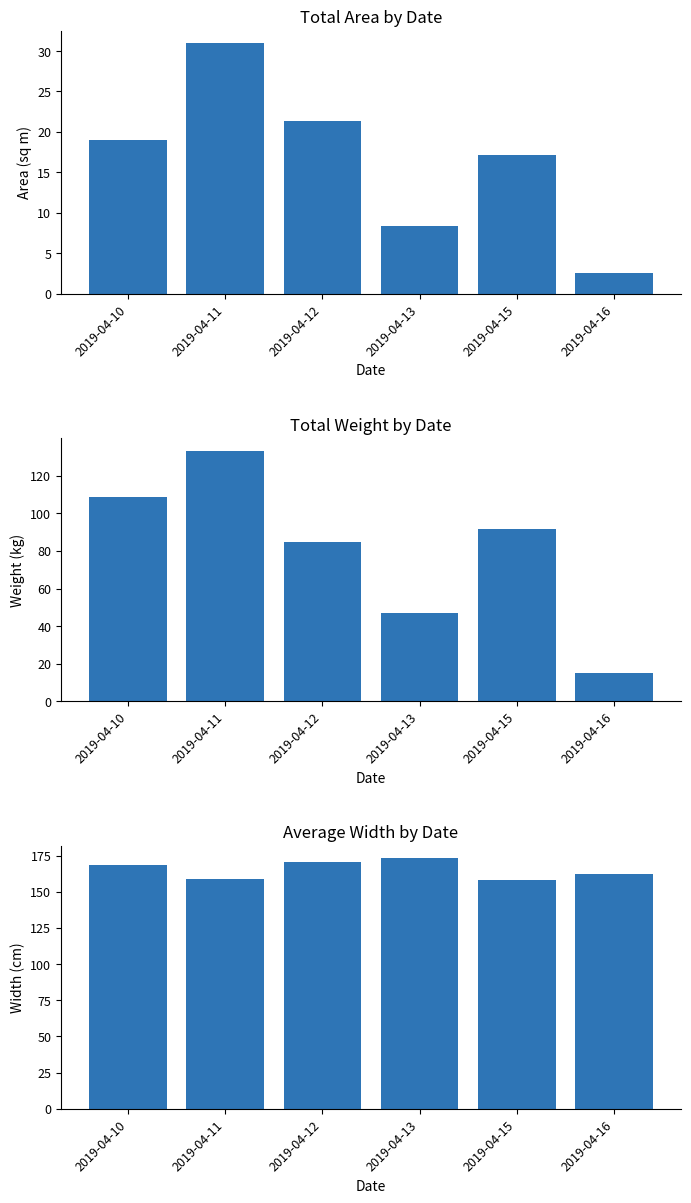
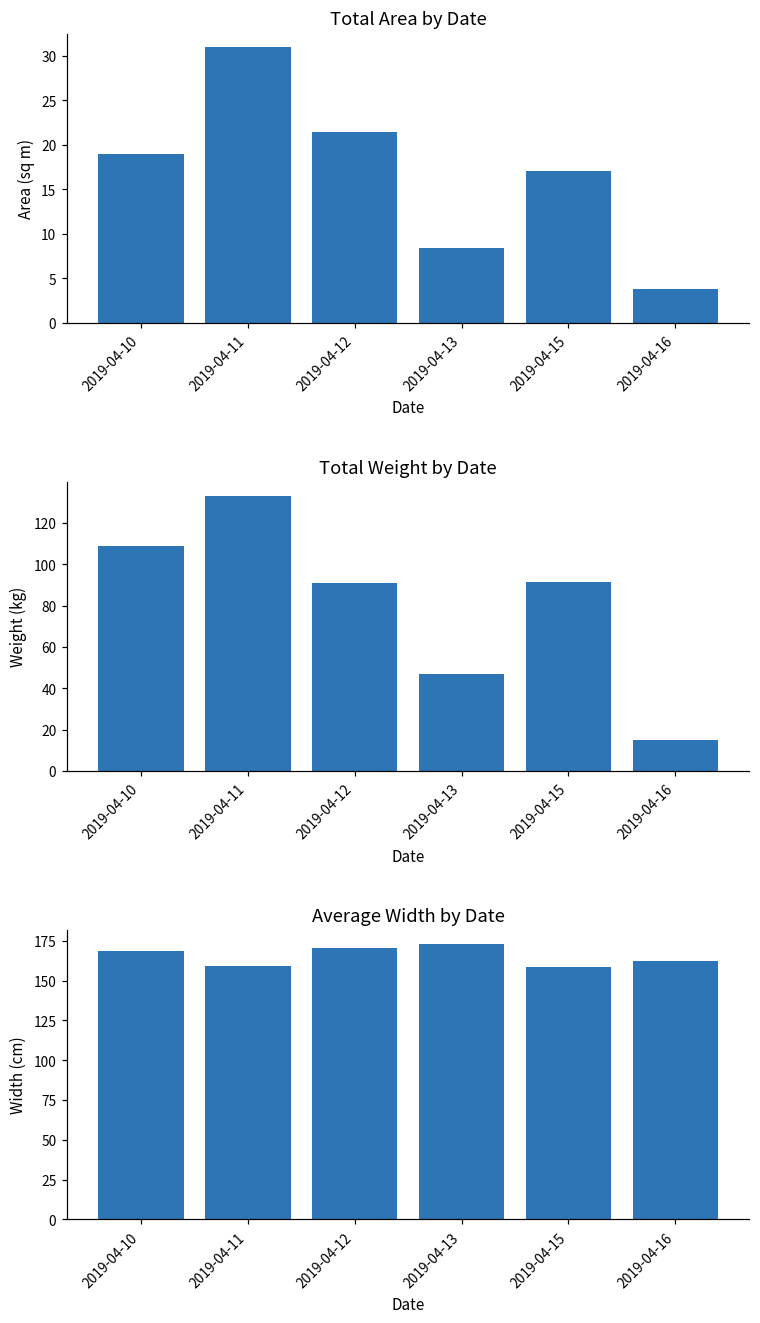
  {
    "Total Area by Date": {
      "2019-04-10": 19,
      "2019-04-11": 31,
      "2019-04-12": 21,
      "2019-04-13": 8,
      "2019-04-15": 17,
-     "2019-04-16": 3
+     "2019-04-16": 4
    },
    "Total Weight by Date": {
      "2019-04-10": 109,
      "2019-04-11": 133,
-     "2019-04-12": 85,
+     "2019-04-12": 91,
      "2019-04-13": 47,
      "2019-04-15": 92,
      "2019-04-16": 15
    },
    "Average Width by Date": {
      "2019-04-10": 169,
      "2019-04-11": 159,
      "2019-04-12": 171,
      "2019-04-13": 173,
      "2019-04-15": 158,
      "2019-04-16": 162
    }
  }
